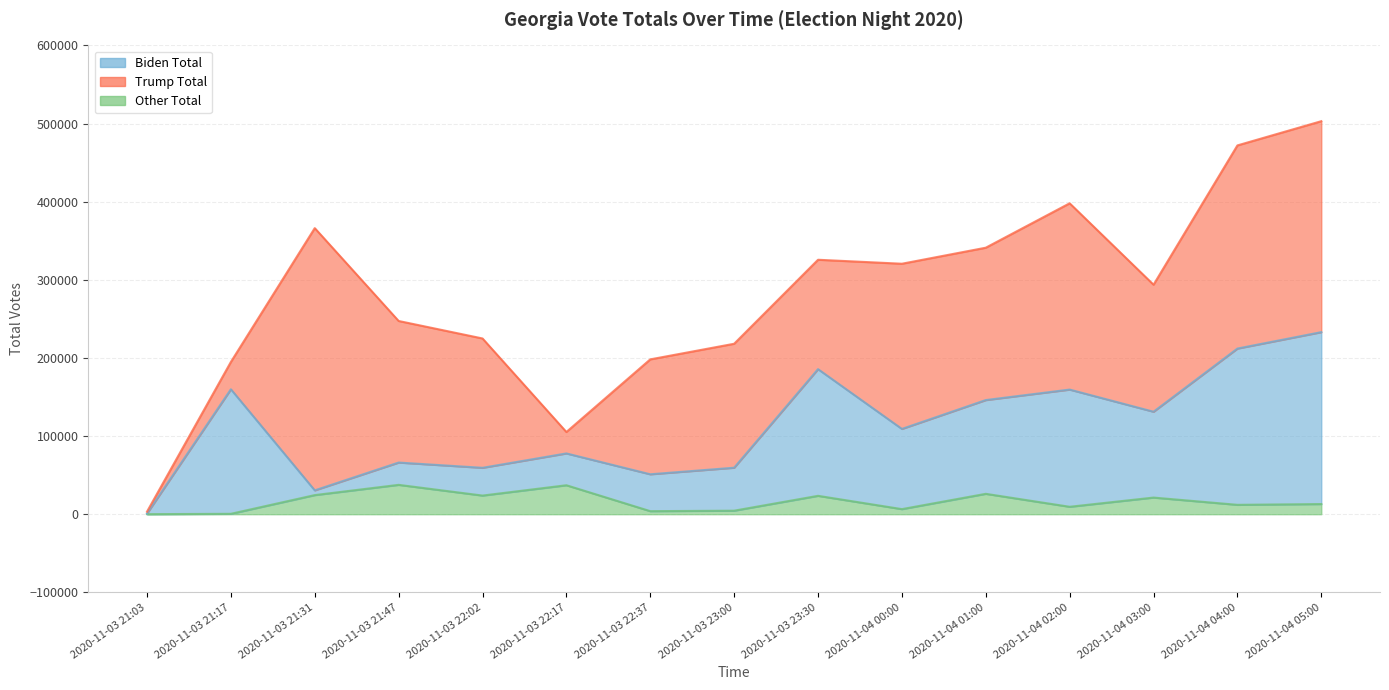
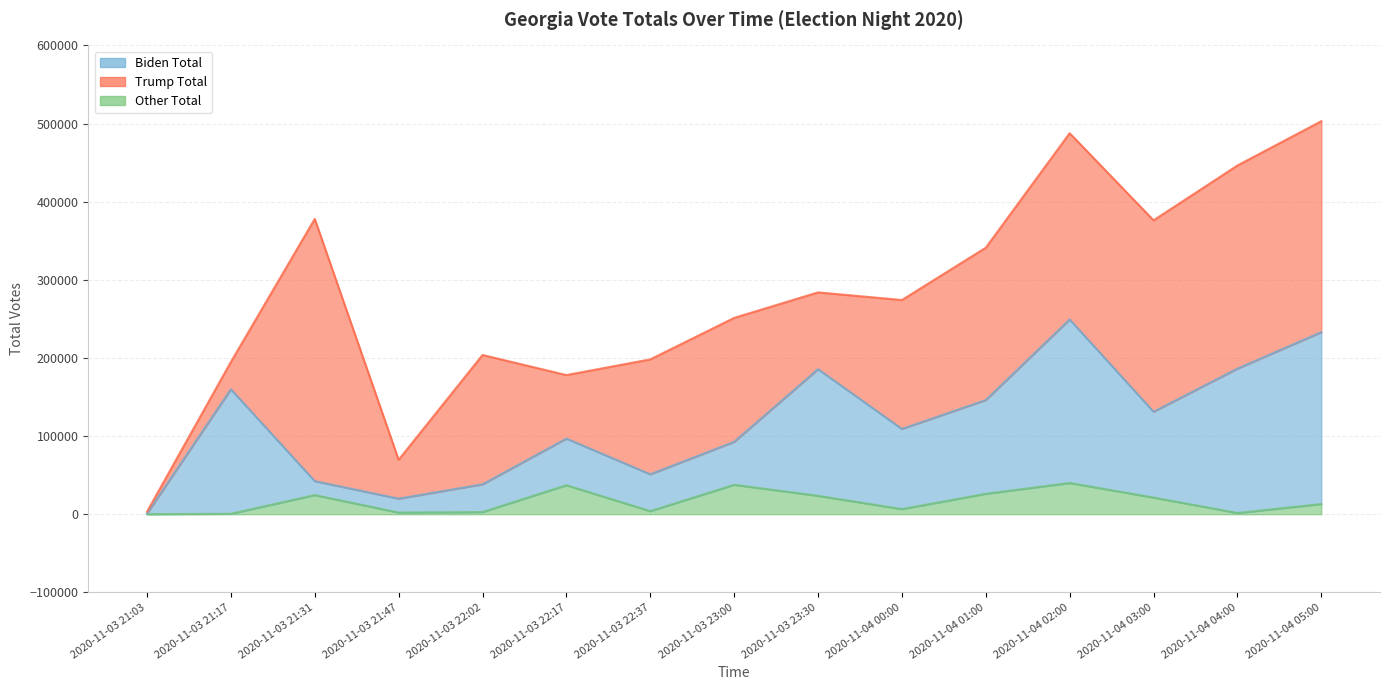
  {
    "Other Total": {
      "2020-11-03 21:17": 0,
      "2020-11-03 21:31": 20000,
-     "2020-11-03 21:47": 40000,
-     "2020-11-03 22:02": 20000,
+     "2020-11-03 21:47": 0,
+     "2020-11-03 22:02": 0,
      "2020-11-03 22:17": 40000,
      "2020-11-03 22:37": 0,
-     "2020-11-03 23:00": 0,
+     "2020-11-03 23:00": 40000,
      "2020-11-03 23:30": 20000,
      "2020-11-04 00:00": 10000,
      "2020-11-04 01:00": 30000,
-     "2020-11-04 02:00": 10000,
+     "2020-11-04 02:00": 40000,
      "2020-11-04 03:00": 20000,
-     "2020-11-04 04:00": 10000,
+     "2020-11-04 04:00": 0,
      "2020-11-04 05:00": 10000
    },
    "Biden Total": {
      "2020-11-03 21:17": 160000,
-     "2020-11-03 21:31": 10000,
-     "2020-11-03 21:47": 30000,
+     "2020-11-03 21:31": 20000,
+     "2020-11-03 21:47": 20000,
      "2020-11-03 22:02": 40000,
-     "2020-11-03 22:17": 40000,
+     "2020-11-03 22:17": 60000,
      "2020-11-03 22:37": 50000,
      "2020-11-03 23:00": 60000,
      "2020-11-03 23:30": 160000,
      "2020-11-04 00:00": 100000,
      "2020-11-04 01:00": 120000,
-     "2020-11-04 02:00": 150000,
+     "2020-11-04 02:00": 210000,
      "2020-11-04 03:00": 110000,
-     "2020-11-04 04:00": 200000,
+     "2020-11-04 04:00": 180000,
      "2020-11-04 05:00": 220000
    },
    "Trump Total": {
      "2020-11-03 21:17": 30000,
      "2020-11-03 21:31": 340000,
-     "2020-11-03 21:47": 180000,
+     "2020-11-03 21:47": 50000,
      "2020-11-03 22:02": 170000,
-     "2020-11-03 22:17": 30000,
+     "2020-11-03 22:17": 80000,
      "2020-11-03 22:37": 150000,
      "2020-11-03 23:00": 160000,
-     "2020-11-03 23:30": 140000,
-     "2020-11-04 00:00": 210000,
+     "2020-11-03 23:30": 100000,
+     "2020-11-04 00:00": 170000,
      "2020-11-04 01:00": 200000,
      "2020-11-04 02:00": 240000,
-     "2020-11-04 03:00": 160000,
+     "2020-11-04 03:00": 250000,
      "2020-11-04 04:00": 260000,
      "2020-11-04 05:00": 270000
    }
  }
